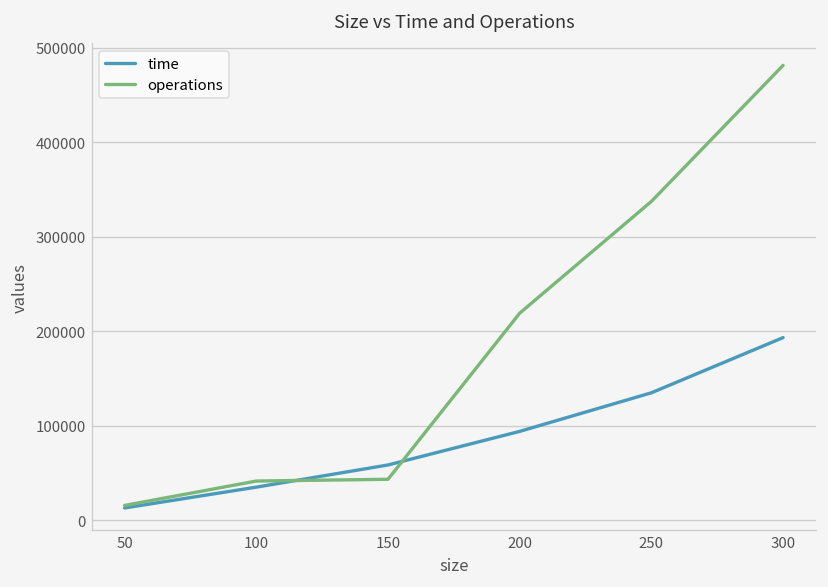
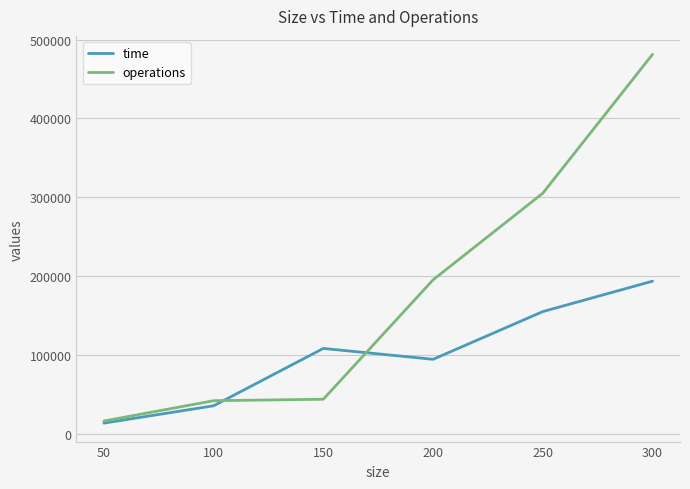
  {
    "time": {
      "100": 40000,
-     "150": 60000,
+     "150": 110000,
      "200": 90000,
-     "250": 140000,
+     "250": 150000,
      "300": 190000
    },
    "operations": {
      "100": 40000,
      "150": 40000,
-     "200": 220000,
-     "250": 340000,
+     "200": 200000,
+     "250": 310000,
      "300": 480000
    }
  }
